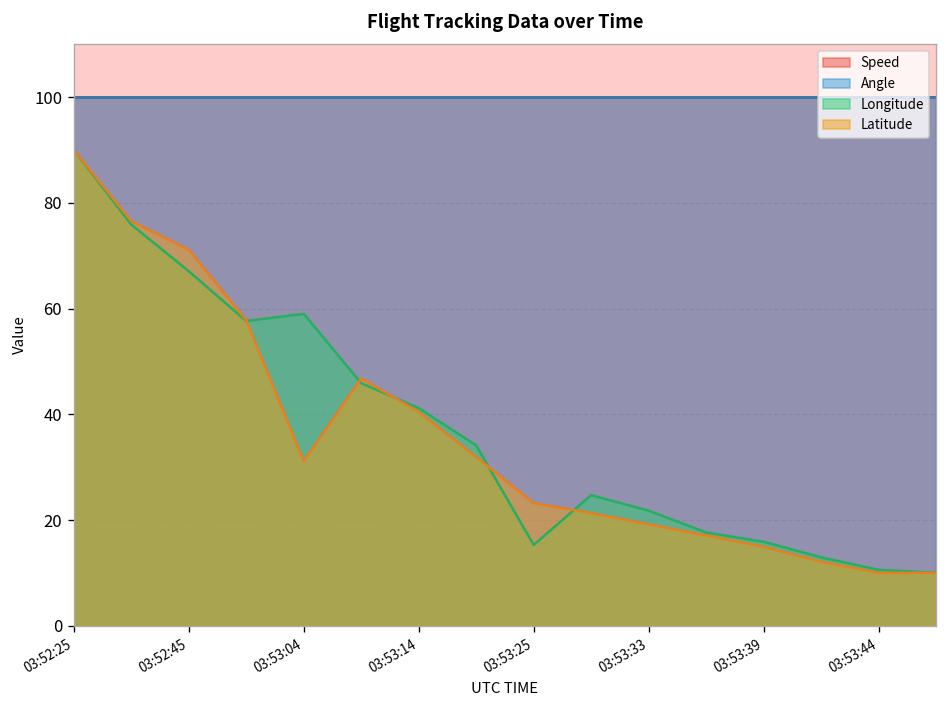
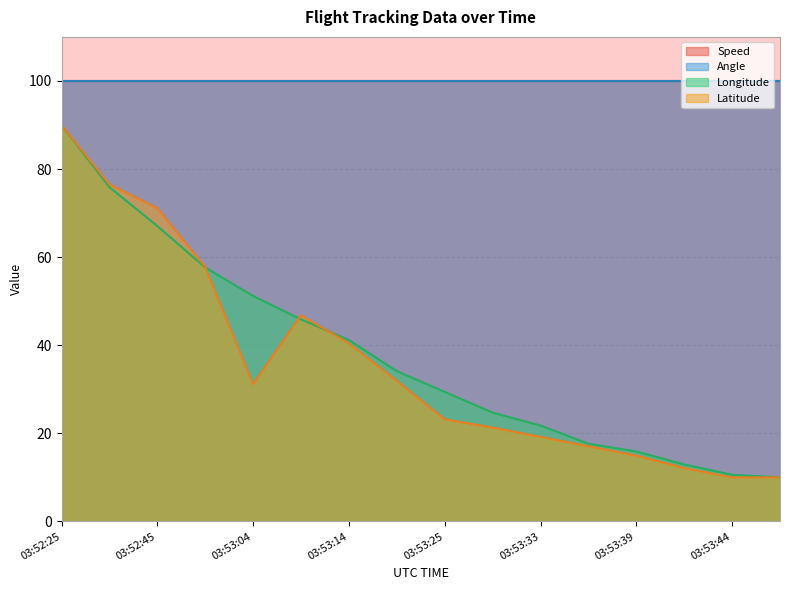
  {
    "Angle": {
      "03:52:25": 100,
      "03:52:45": 100,
      "03:53:04": 100,
      "03:53:14": 100,
      "03:53:25": 100
    },
    "Longitude": {
      "03:52:45": 67,
-     "03:53:04": 59,
+     "03:53:04": 51,
      "03:53:14": 41,
-     "03:53:25": 15
+     "03:53:25": 29
    },
    "Latitude": {
      "03:52:45": 71,
      "03:53:04": 31,
      "03:53:14": 40,
      "03:53:25": 23
    }
  }
